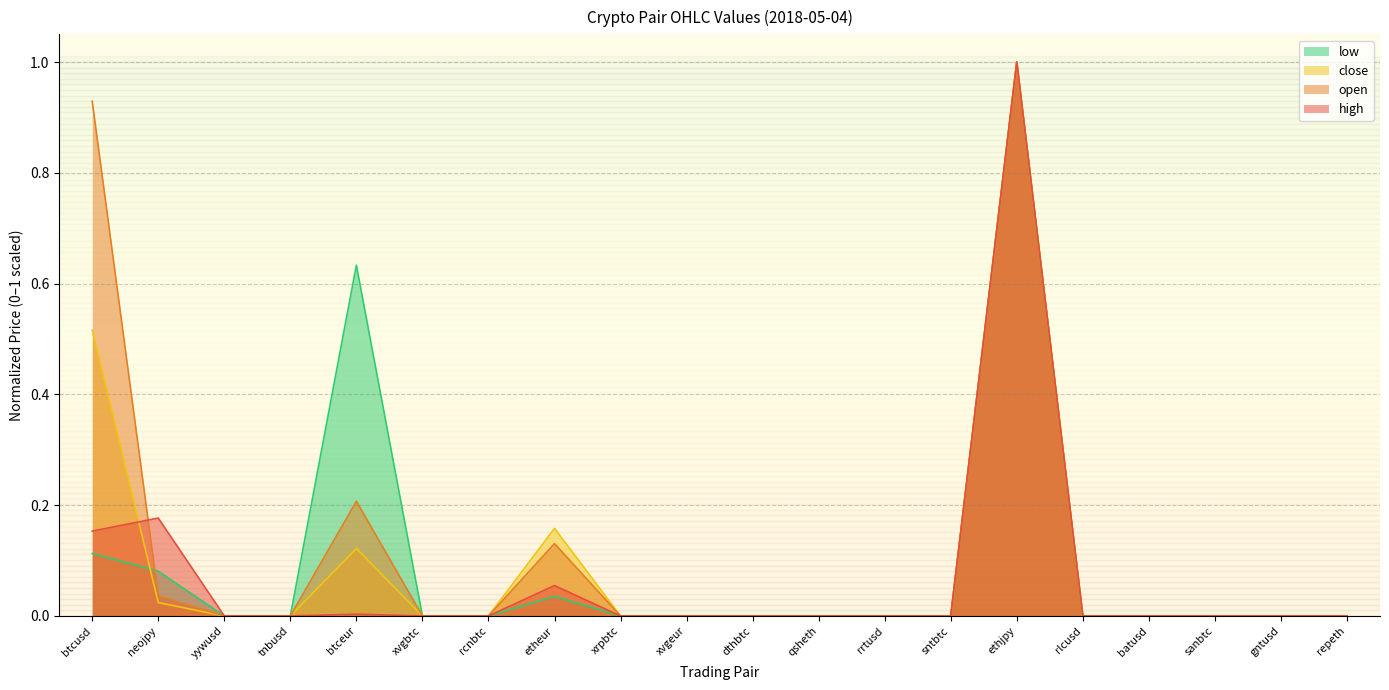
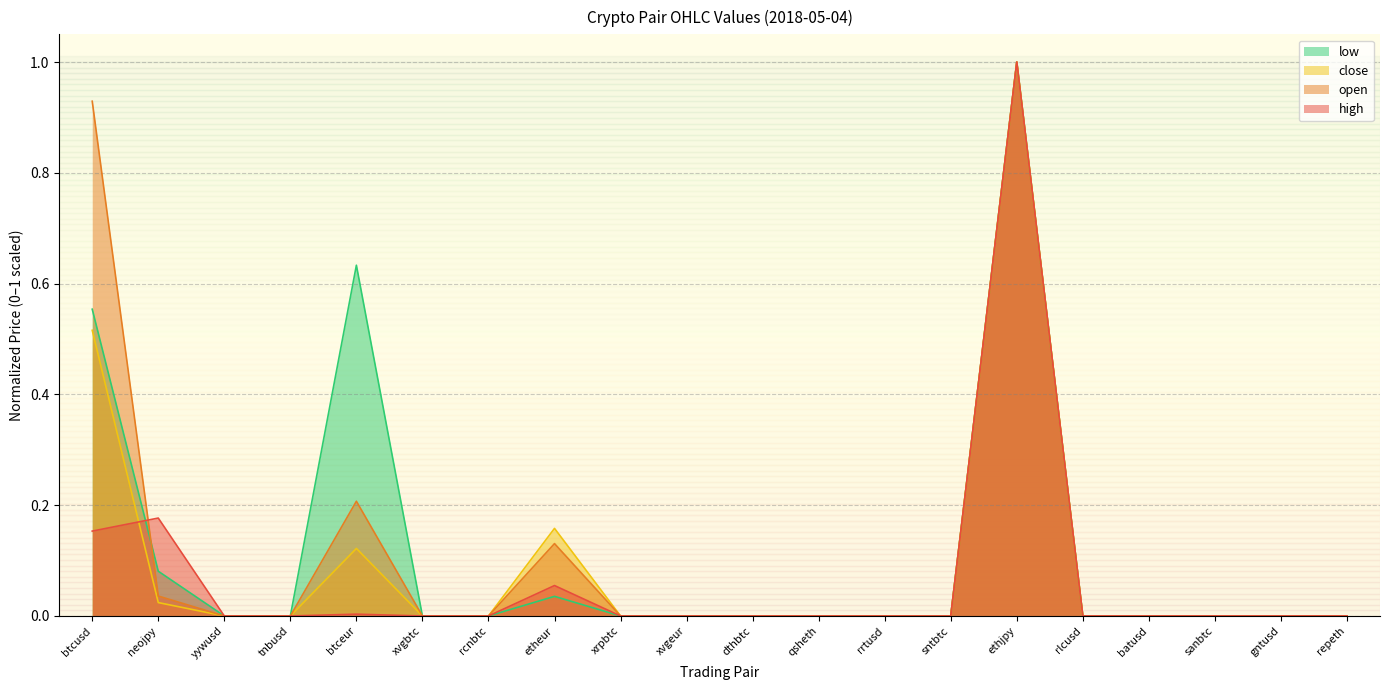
  {
    "low": {
-     "btcusd": 0.11,
+     "btcusd": 0.55,
      "neojpy": 0.08,
      "btceur": 0.63,
      "etheur": 0.04
    }
  }
